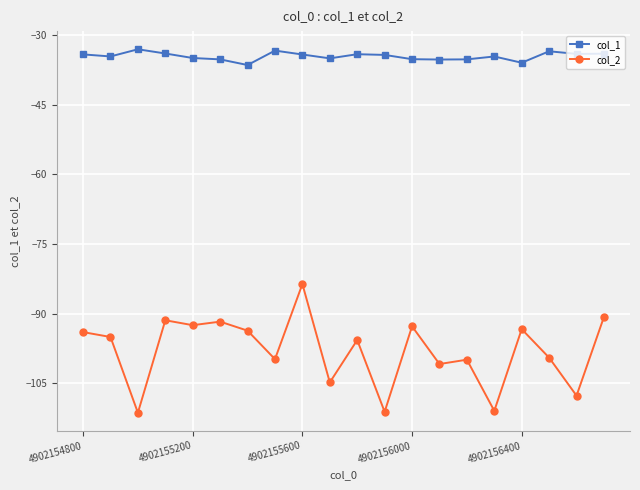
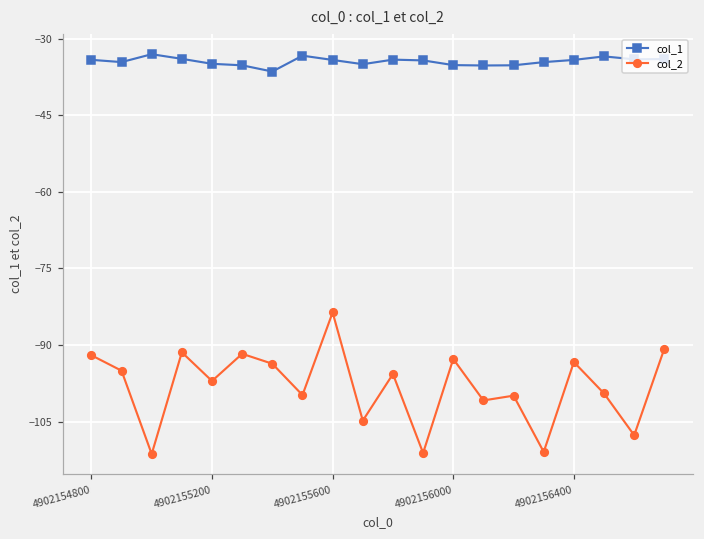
  {
    "col_1": {
      "4902154800": -34,
      "4902155200": -35,
      "4902155600": -34,
      "4902156000": -35,
-     "4902156400": -36
+     "4902156400": -34
    },
    "col_2": {
-     "4902154800": -94,
-     "4902155200": -92,
+     "4902154800": -92,
+     "4902155200": -97,
      "4902155600": -84,
      "4902156000": -93,
      "4902156400": -93
    }
  }
